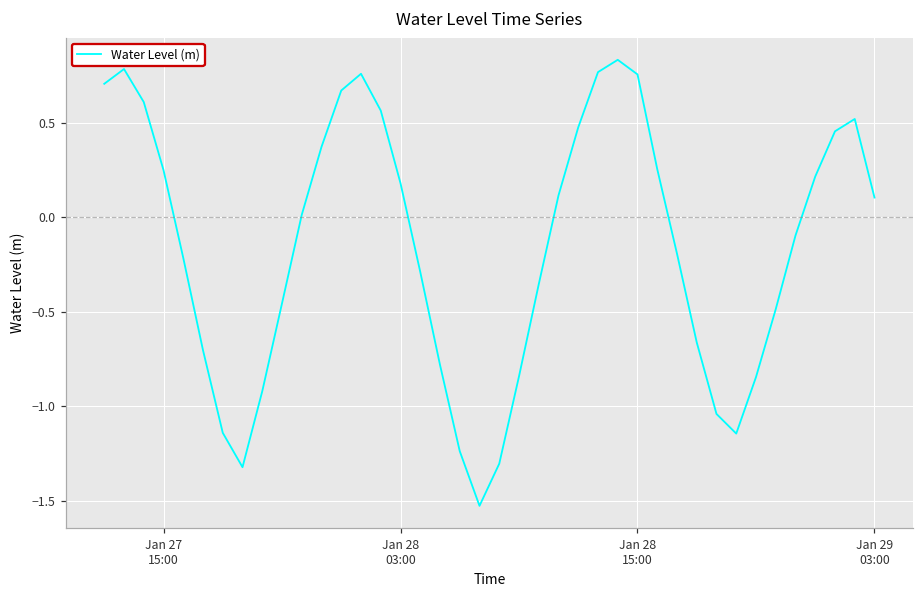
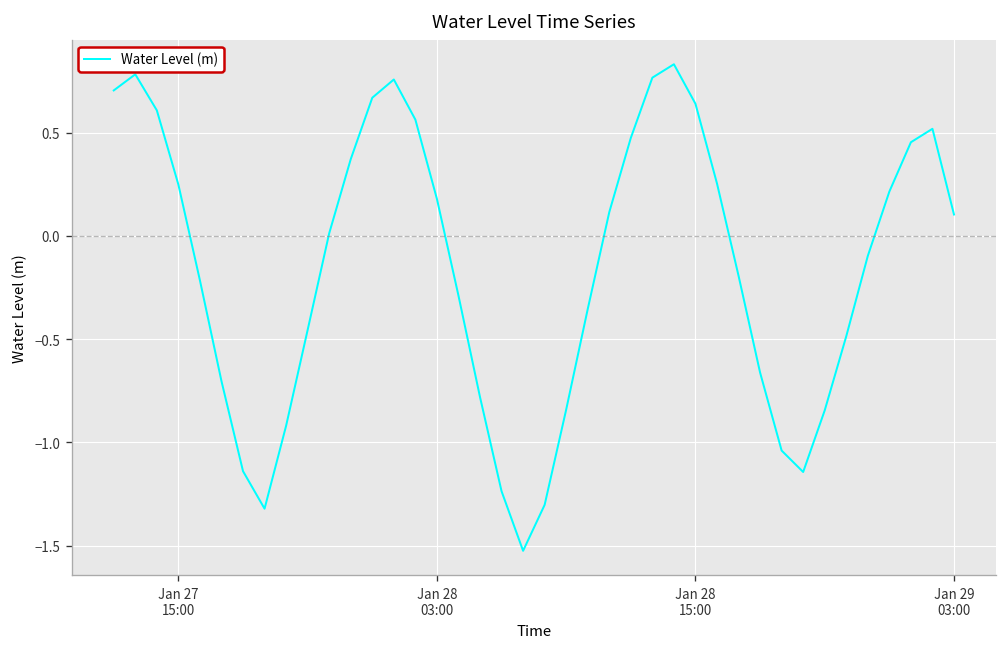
  {
    "Jan 27 15:00": 0.25,
    "Jan 28 03:00": 0.18,
-   "Jan 28 15:00": 0.75,
+   "Jan 28 15:00": 0.64,
    "Jan 29 03:00": 0.10
  }
